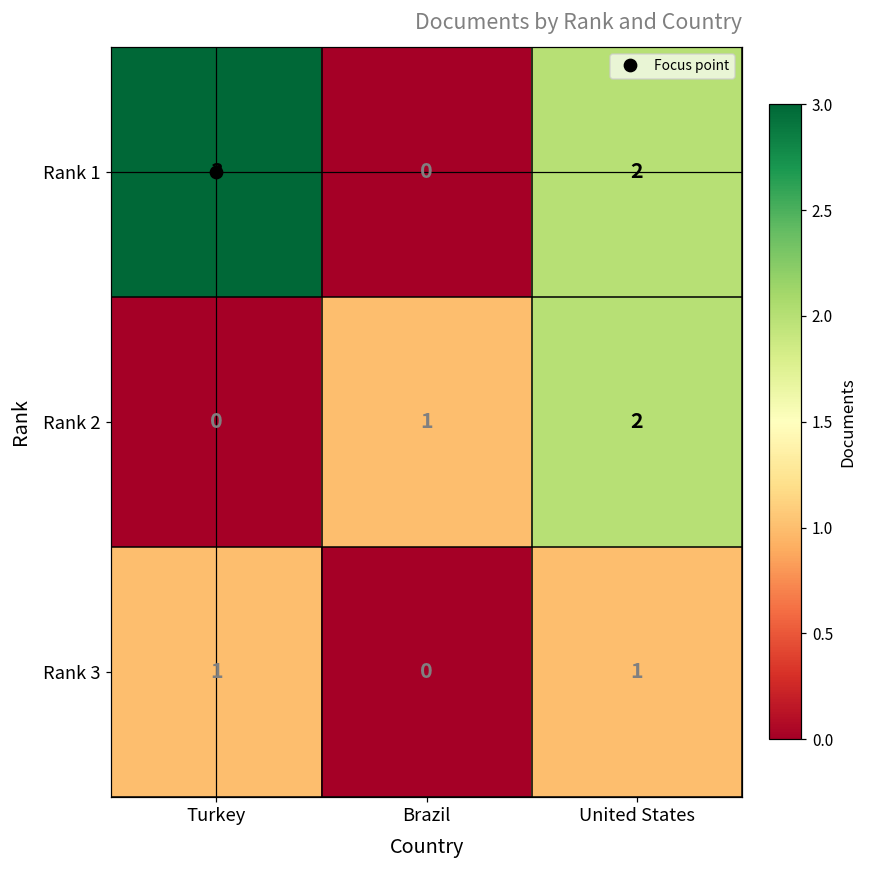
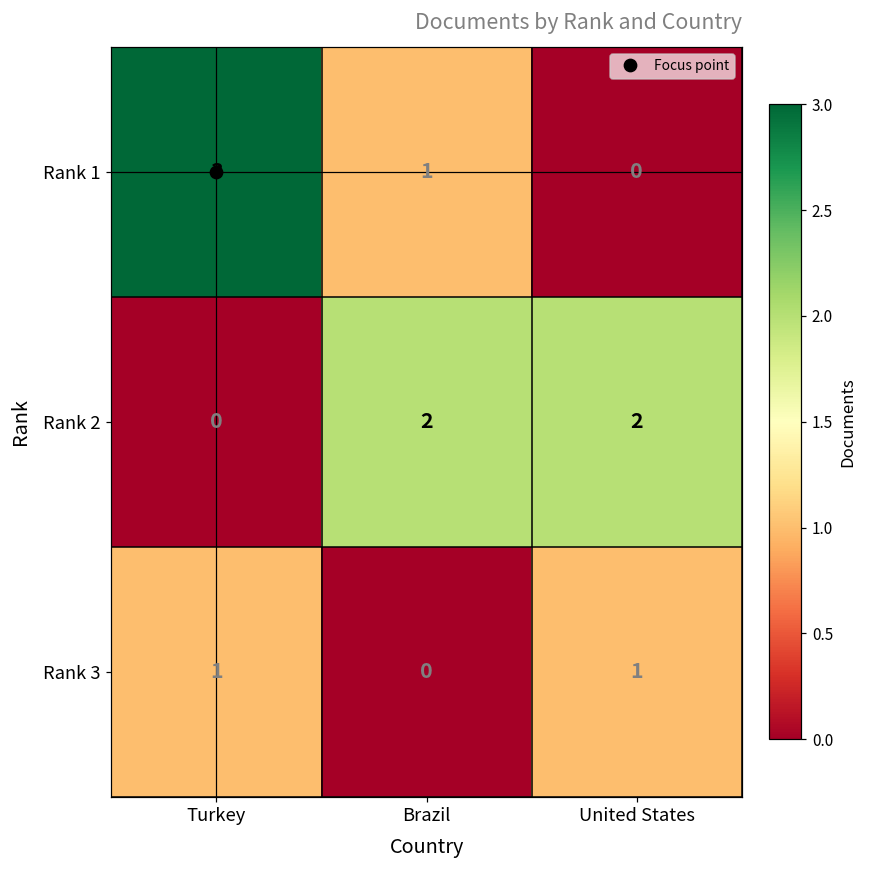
  {
    "Rank 1": {
-     "Brazil": 0,
-     "United States": 2
+     "Brazil": 1,
+     "United States": 0
    },
    "Rank 2": {
      "Turkey": 0,
-     "Brazil": 1,
+     "Brazil": 2,
      "United States": 2
    },
    "Rank 3": {
      "Turkey": 1,
      "Brazil": 0,
      "United States": 1
    }
  }
